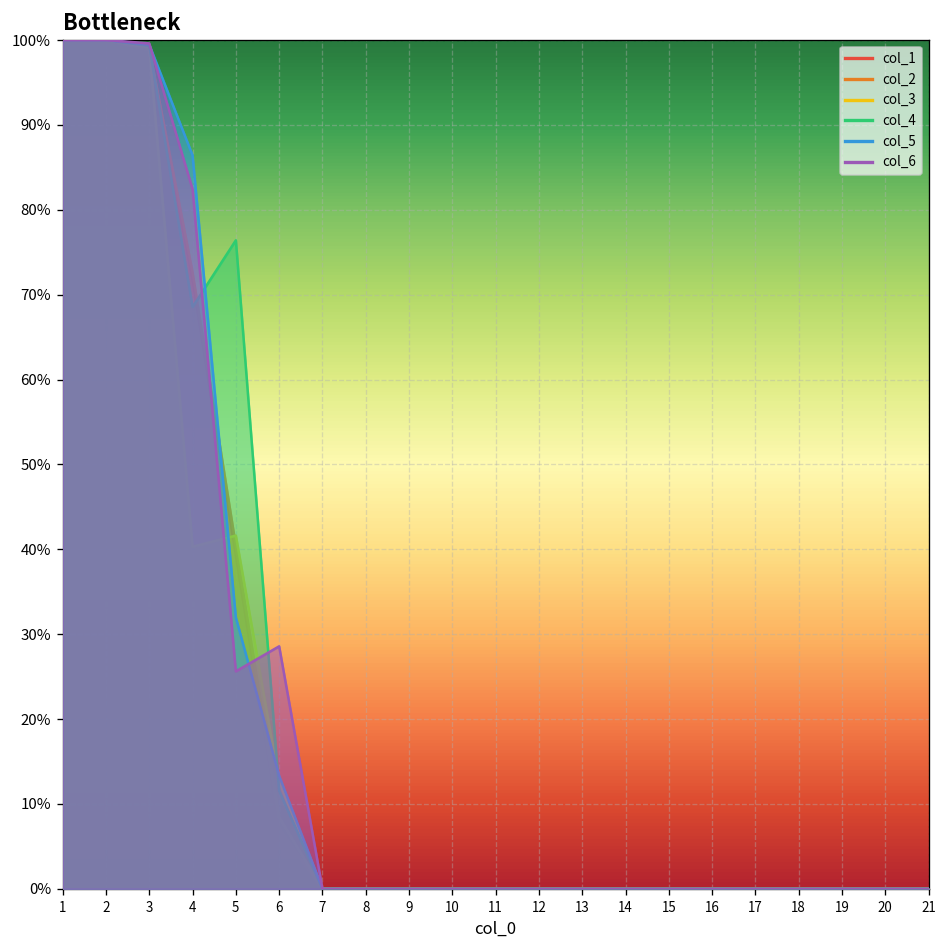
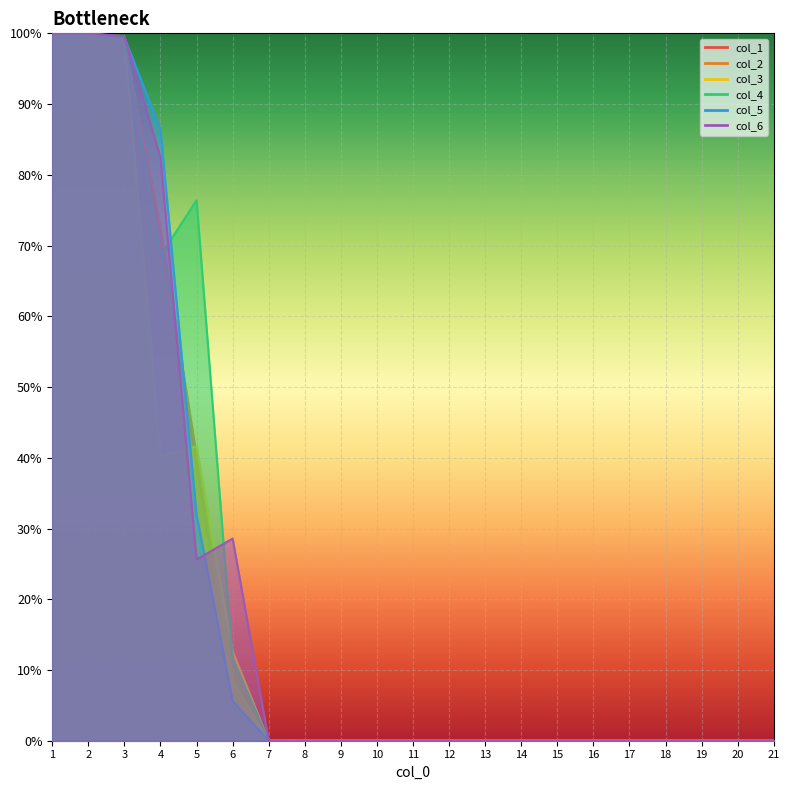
  {
    "col_3": {
      "4": "40%",
      "5": "42%",
      "6": "13%"
    },
    "col_4": {
      "4": "69%",
      "5": "76%",
      "6": "12%"
    },
    "col_5": {
      "4": "86%",
      "5": "32%",
-     "6": "13%"
+     "6": "6%"
    },
    "col_6": {
      "4": "82%",
      "5": "26%",
      "6": "29%"
    }
  }
